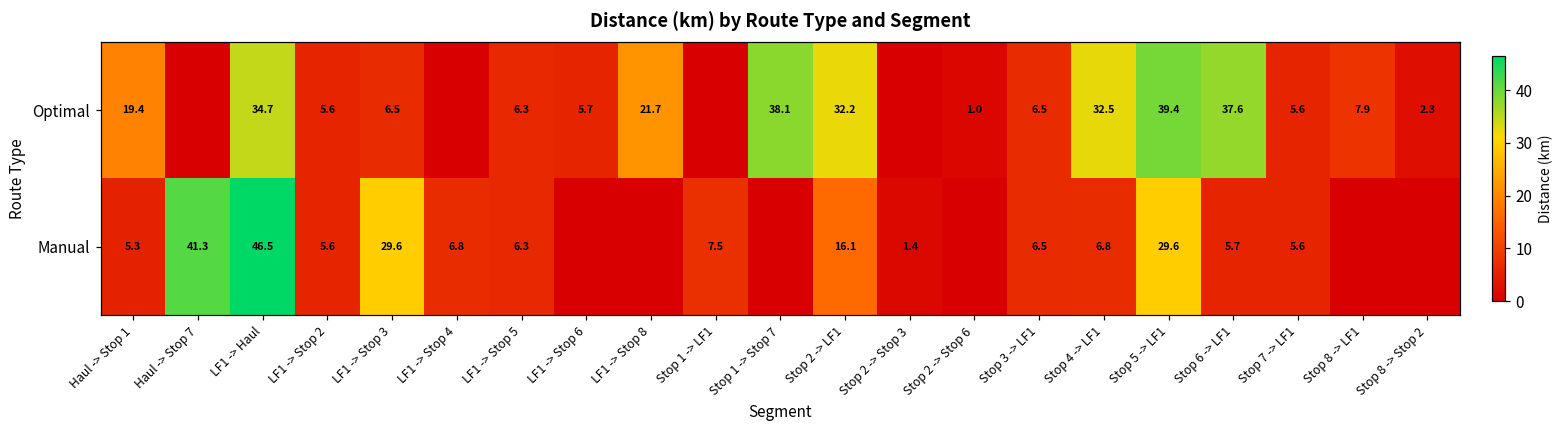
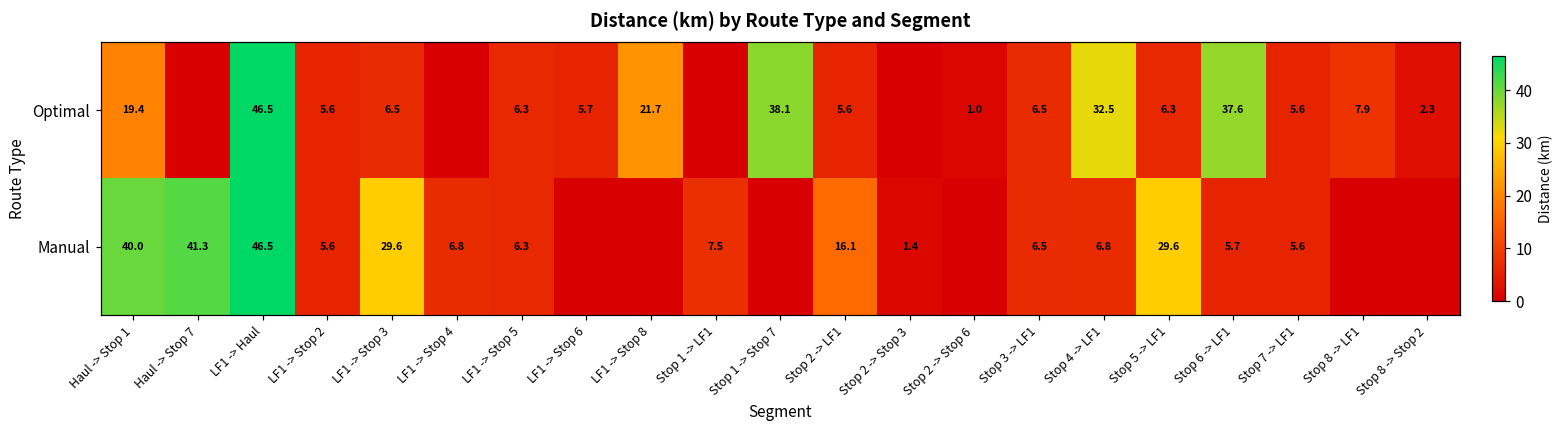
  {
    "Optimal": {
      "Haul -> Stop 1": 19.4,
-     "LF1 -> Haul": 34.7,
+     "LF1 -> Haul": 46.5,
      "LF1 -> Stop 2": 5.6,
      "LF1 -> Stop 3": 6.5,
      "LF1 -> Stop 5": 6.3,
      "LF1 -> Stop 6": 5.7,
      "LF1 -> Stop 8": 21.7,
      "Stop 1 -> Stop 7": 38.1,
-     "Stop 2 -> LF1": 32.2,
+     "Stop 2 -> LF1": 5.6,
      "Stop 2 -> Stop 6": 1.0,
      "Stop 3 -> LF1": 6.5,
      "Stop 4 -> LF1": 32.5,
-     "Stop 5 -> LF1": 39.4,
+     "Stop 5 -> LF1": 6.3,
      "Stop 6 -> LF1": 37.6,
      "Stop 7 -> LF1": 5.6,
      "Stop 8 -> LF1": 7.9,
      "Stop 8 -> Stop 2": 2.3
    },
    "Manual": {
-     "Haul -> Stop 1": 5.3,
+     "Haul -> Stop 1": 40.0,
      "Haul -> Stop 7": 41.3,
      "LF1 -> Haul": 46.5,
      "LF1 -> Stop 2": 5.6,
      "LF1 -> Stop 3": 29.6,
      "LF1 -> Stop 4": 6.8,
      "LF1 -> Stop 5": 6.3,
      "Stop 1 -> LF1": 7.5,
      "Stop 2 -> LF1": 16.1,
      "Stop 2 -> Stop 3": 1.4,
      "Stop 3 -> LF1": 6.5,
      "Stop 4 -> LF1": 6.8,
      "Stop 5 -> LF1": 29.6,
      "Stop 6 -> LF1": 5.7,
      "Stop 7 -> LF1": 5.6
    }
  }
